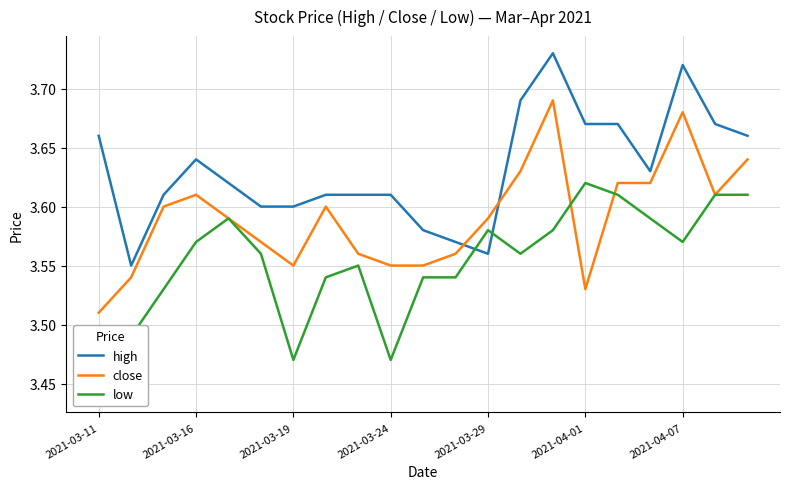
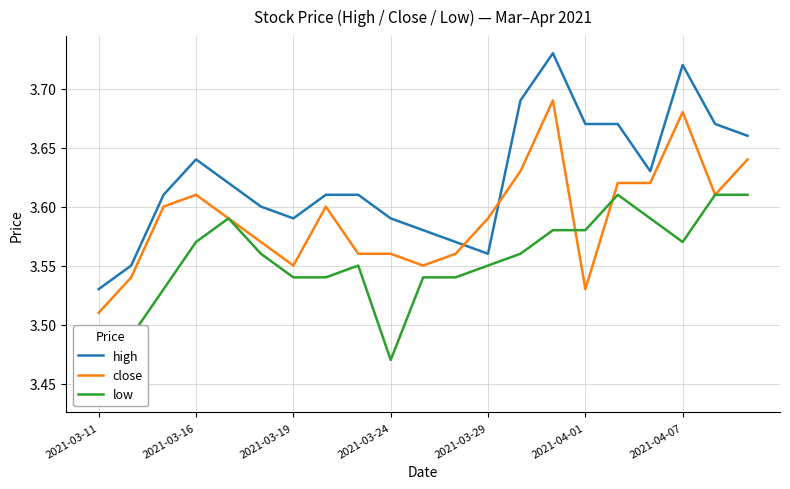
  {
    "high": {
-     "2021-03-11": 3.66,
+     "2021-03-11": 3.53,
      "2021-03-16": 3.64,
-     "2021-03-19": 3.60,
-     "2021-03-24": 3.61,
+     "2021-03-19": 3.59,
+     "2021-03-24": 3.59,
      "2021-03-29": 3.56,
      "2021-04-01": 3.67,
      "2021-04-07": 3.72
    },
    "close": {
      "2021-03-11": 3.51,
      "2021-03-16": 3.61,
      "2021-03-19": 3.55,
-     "2021-03-24": 3.55,
+     "2021-03-24": 3.56,
      "2021-03-29": 3.59,
      "2021-04-01": 3.53,
      "2021-04-07": 3.68
    },
    "low": {
      "2021-03-16": 3.57,
-     "2021-03-19": 3.47,
+     "2021-03-19": 3.54,
      "2021-03-24": 3.47,
-     "2021-03-29": 3.58,
-     "2021-04-01": 3.62,
+     "2021-03-29": 3.55,
+     "2021-04-01": 3.58,
      "2021-04-07": 3.57
    }
  }
